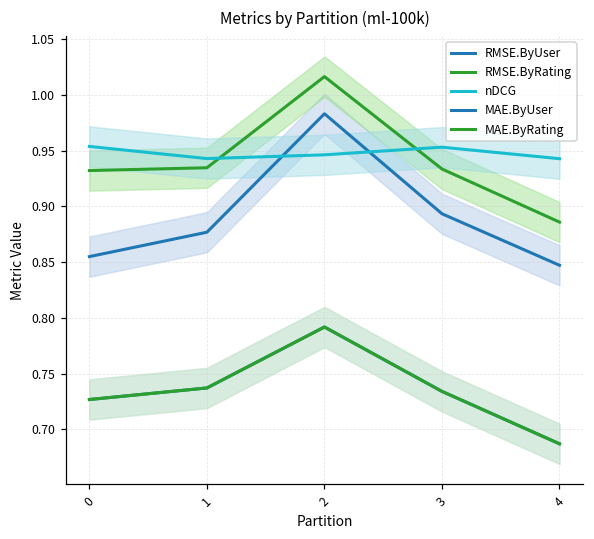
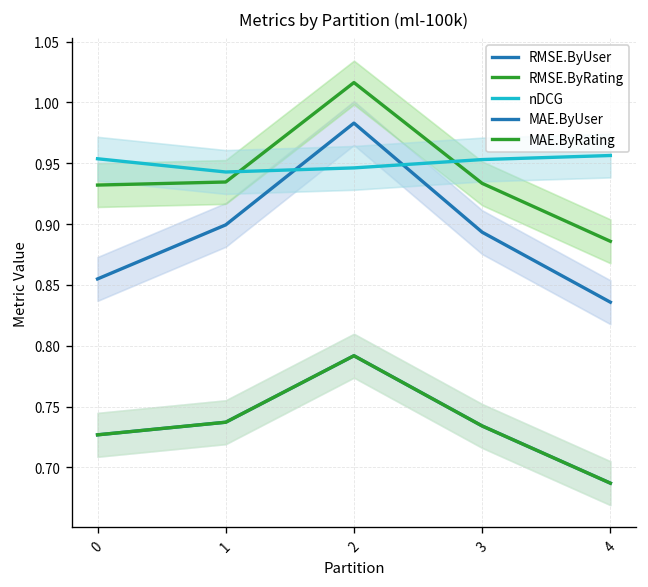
  {
    "RMSE.ByUser": {
      "0": 0.855,
-     "1": 0.877,
+     "1": 0.899,
      "2": 0.983,
      "3": 0.893,
-     "4": 0.847
+     "4": 0.836
    },
    "nDCG": {
      "0": 0.954,
      "1": 0.943,
      "2": 0.946,
-     "4": 0.943
+     "4": 0.956
    }
  }
